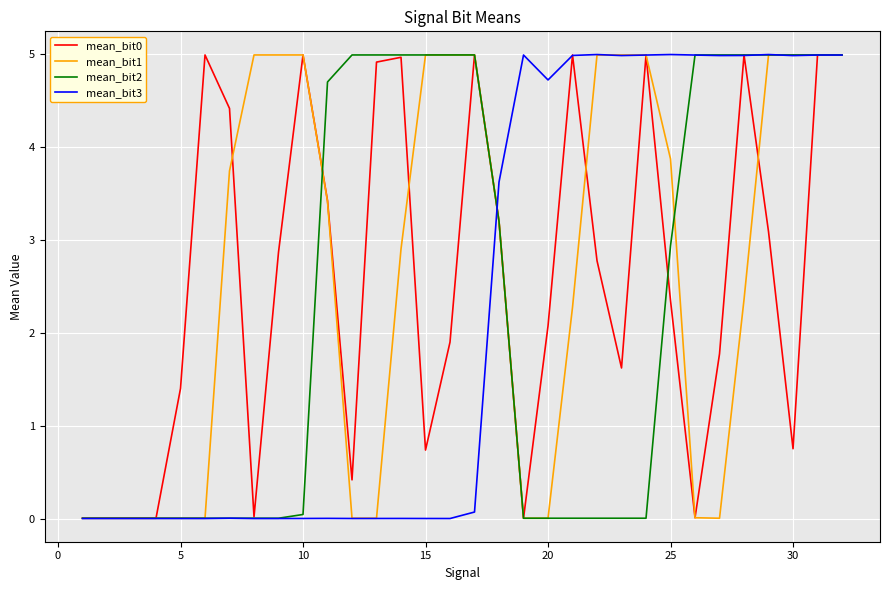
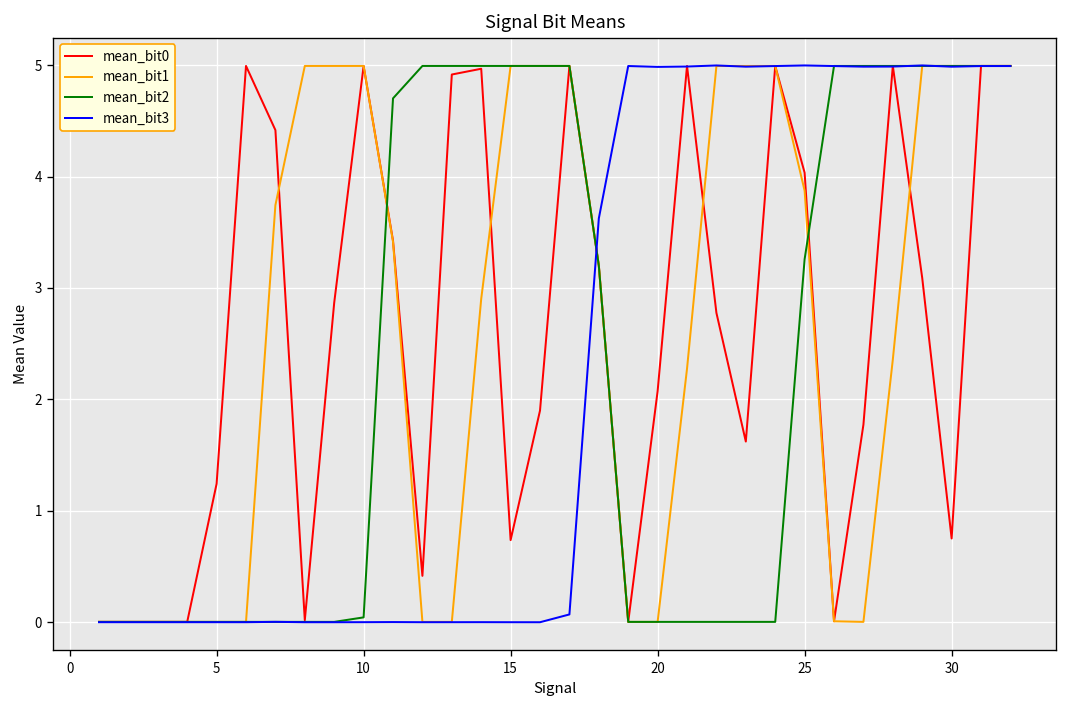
  {
    "mean_bit0": {
-     "5": 1.4,
+     "5": 1.2,
      "15": 0.7,
      "20": 2.1,
-     "25": 2.3,
+     "25": 4.0,
      "30": 0.8
    },
    "mean_bit1": {
      "25": 3.9
    },
    "mean_bit2": {
      "10": 0.0,
-     "25": 2.9
+     "25": 3.3
    },
    "mean_bit3": {
      "10": 0.0,
      "15": 0.0,
-     "20": 4.7,
+     "20": 5.0,
      "25": 5.0
    }
  }
